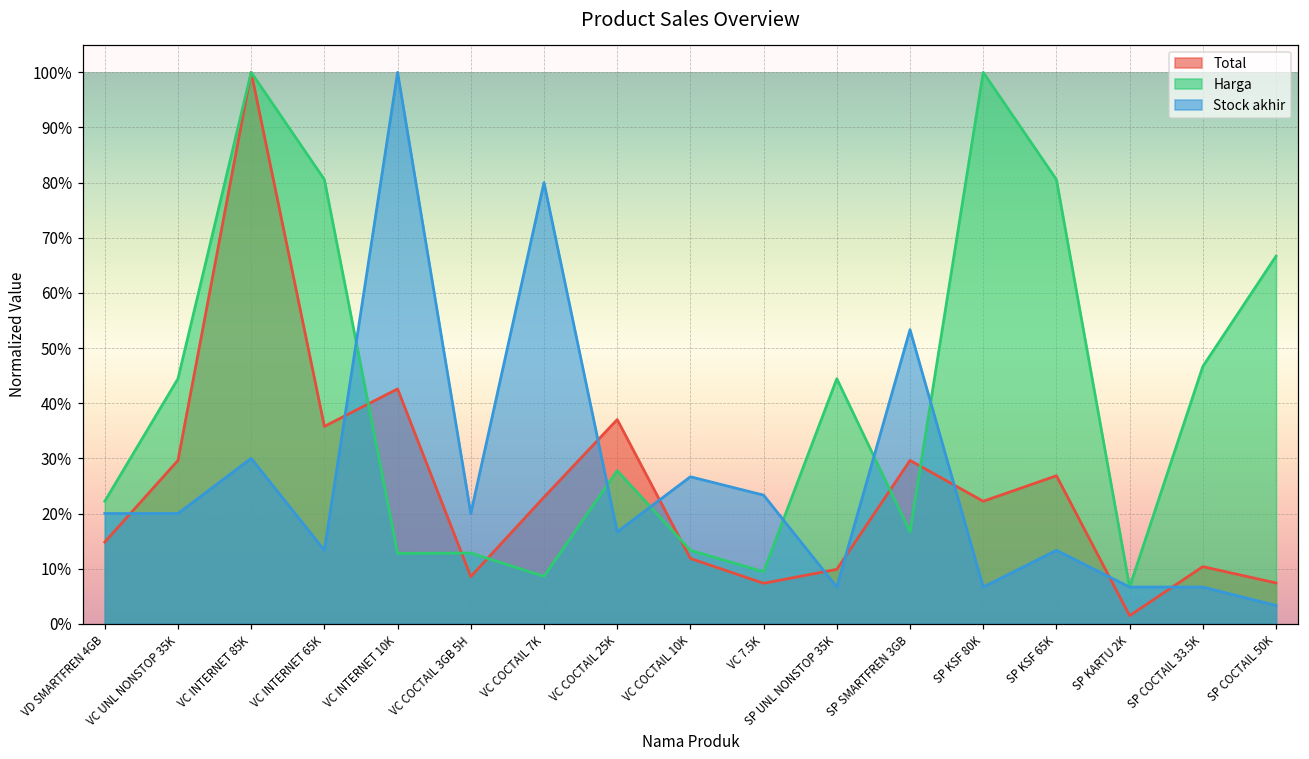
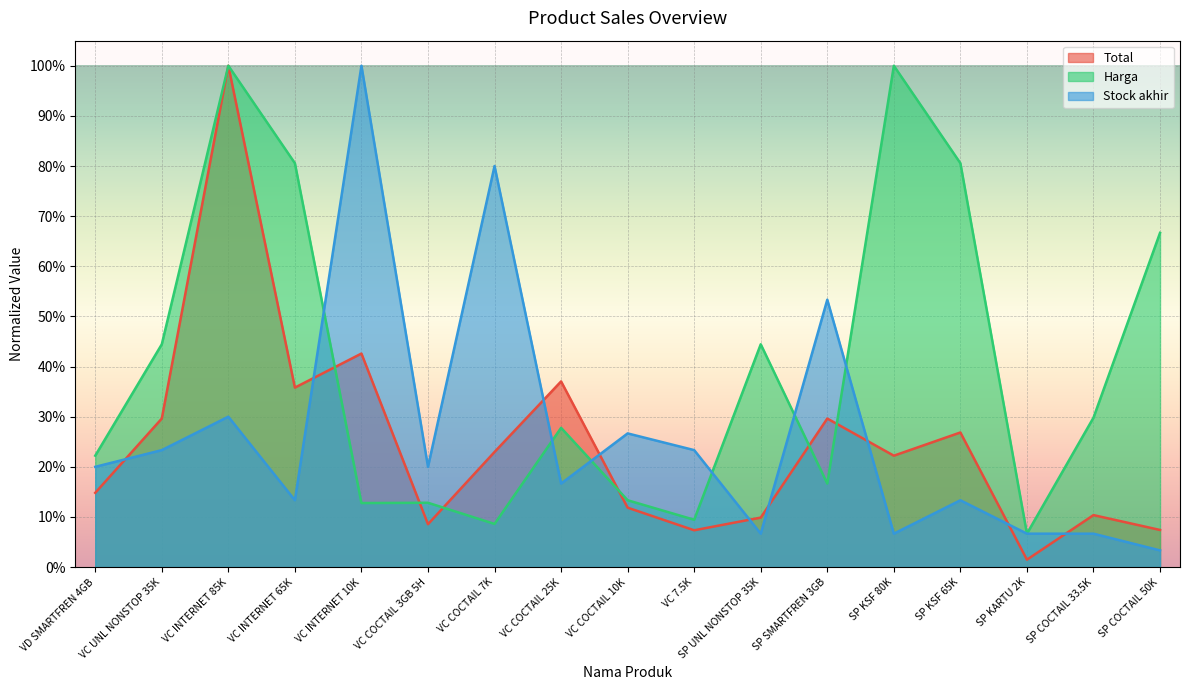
  {
    "Total": {
      "VD SMARTFREN 4GB": "15%",
      "VC UNL NONSTOP 35K": "30%",
      "VC INTERNET 65K": "36%",
      "VC INTERNET 10K": "43%",
      "VC COCTAIL 3GB 5H": "9%",
      "VC COCTAIL 7K": "23%",
      "VC COCTAIL 25K": "37%",
      "VC COCTAIL 10K": "12%",
      "VC 7.5K": "7%",
      "SP UNL NONSTOP 35K": "10%",
      "SP SMARTFREN 3GB": "30%",
      "SP KSF 80K": "22%",
      "SP KSF 65K": "27%",
      "SP KARTU 2K": "1%",
      "SP COCTAIL 33.5K": "10%",
      "SP COCTAIL 50K": "7%"
    },
    "Harga": {
      "VD SMARTFREN 4GB": "22%",
      "VC UNL NONSTOP 35K": "44%",
      "VC INTERNET 65K": "81%",
      "VC INTERNET 10K": "13%",
      "VC COCTAIL 3GB 5H": "13%",
      "VC COCTAIL 7K": "9%",
      "VC COCTAIL 25K": "28%",
      "VC COCTAIL 10K": "13%",
      "VC 7.5K": "9%",
      "SP UNL NONSTOP 35K": "44%",
      "SP SMARTFREN 3GB": "17%",
      "SP KSF 80K": "100%",
      "SP KSF 65K": "81%",
-     "SP COCTAIL 33.5K": "47%",
+     "SP COCTAIL 33.5K": "30%",
      "SP COCTAIL 50K": "67%"
    },
    "Stock akhir": {
      "VD SMARTFREN 4GB": "20%",
-     "VC UNL NONSTOP 35K": "20%",
+     "VC UNL NONSTOP 35K": "23%",
      "VC INTERNET 85K": "30%",
      "VC INTERNET 65K": "13%",
      "VC INTERNET 10K": "100%",
      "VC COCTAIL 3GB 5H": "20%",
      "VC COCTAIL 7K": "80%",
      "VC COCTAIL 25K": "17%",
      "VC COCTAIL 10K": "27%",
      "VC 7.5K": "23%",
      "SP UNL NONSTOP 35K": "7%",
      "SP SMARTFREN 3GB": "53%",
      "SP KSF 80K": "7%",
      "SP KSF 65K": "13%",
      "SP COCTAIL 33.5K": "7%",
      "SP COCTAIL 50K": "3%"
    }
  }
